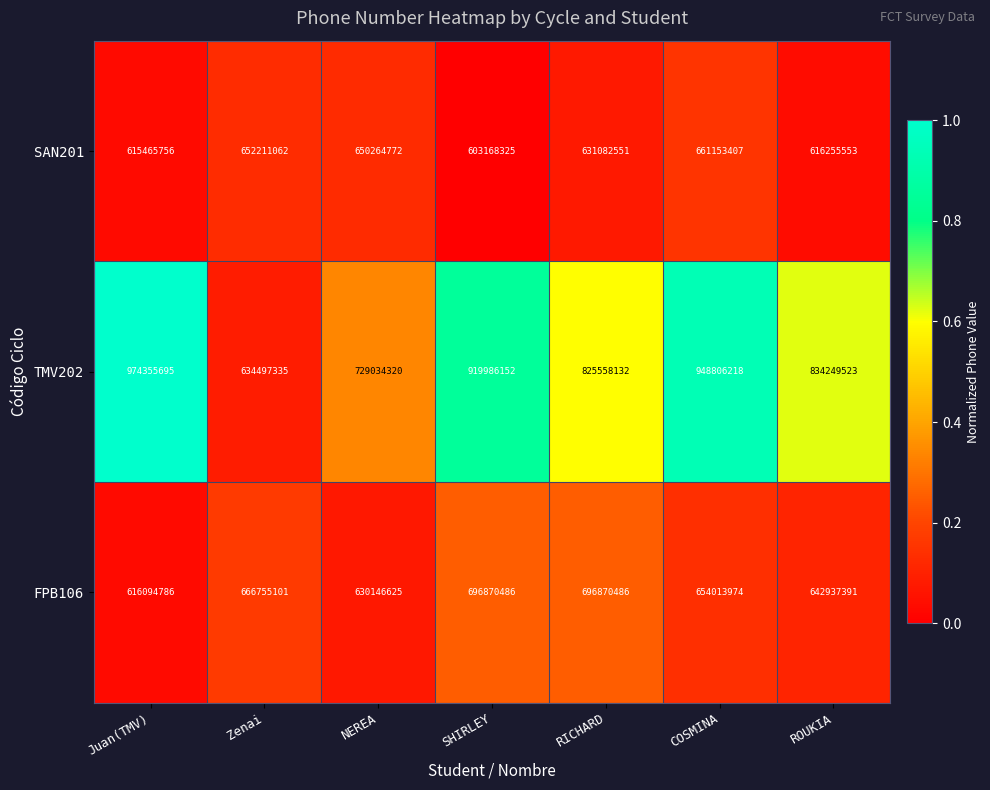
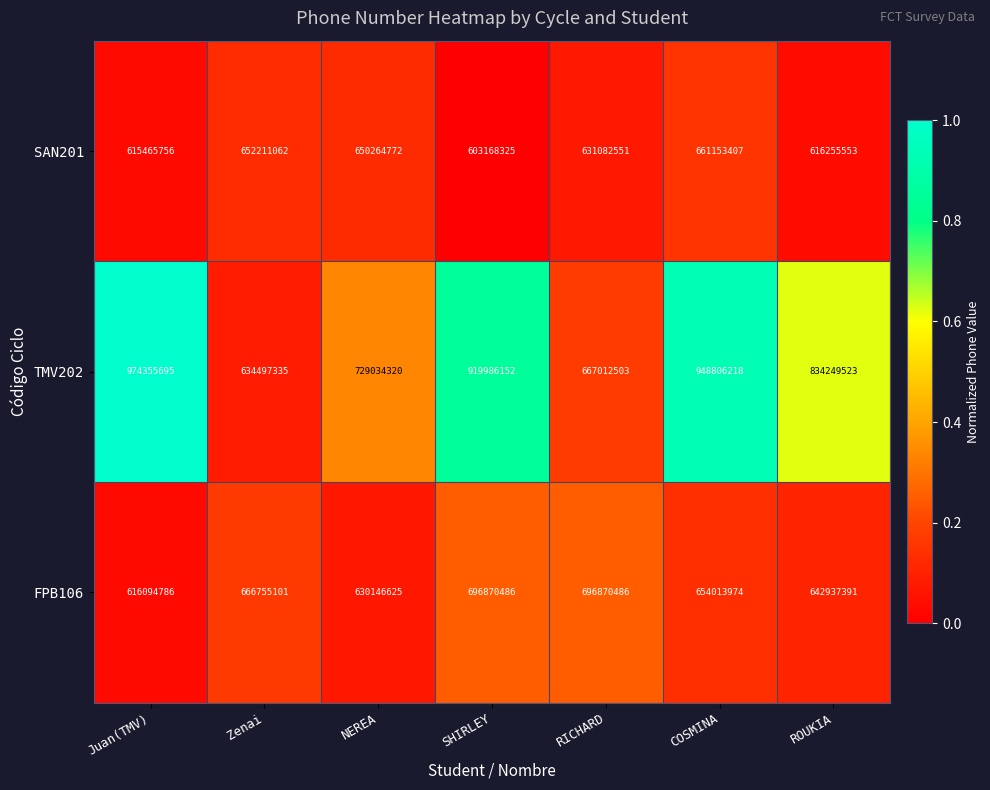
  {
    "SAN201": {
      "Juan(TMV)": 615465756,
      "Zenai": 652211062,
      "NEREA": 650264772,
      "SHIRLEY": 603168325,
      "RICHARD": 631082551,
      "COSMINA": 661153407,
      "ROUKIA": 616255553
    },
    "TMV202": {
      "Juan(TMV)": 974355695,
      "Zenai": 634497335,
      "NEREA": 729034320,
      "SHIRLEY": 919986152,
-     "RICHARD": 825558132,
+     "RICHARD": 667012503,
      "COSMINA": 948806218,
      "ROUKIA": 834249523
    },
    "FPB106": {
      "Juan(TMV)": 616094786,
      "Zenai": 666755101,
      "NEREA": 630146625,
      "SHIRLEY": 696870486,
      "RICHARD": 696870486,
      "COSMINA": 654013974,
      "ROUKIA": 642937391
    }
  }
